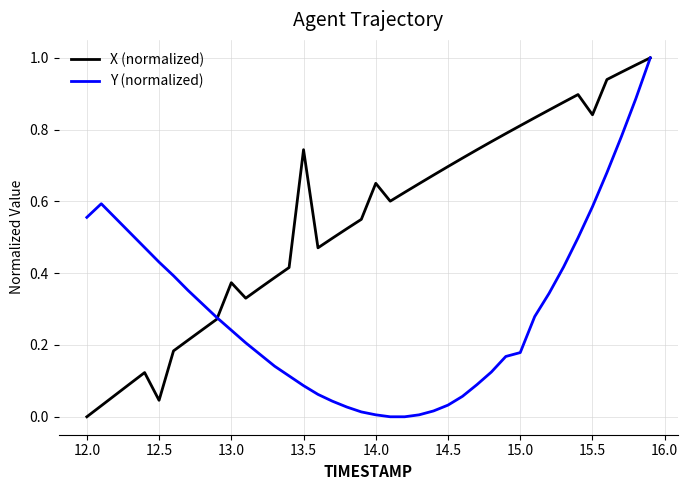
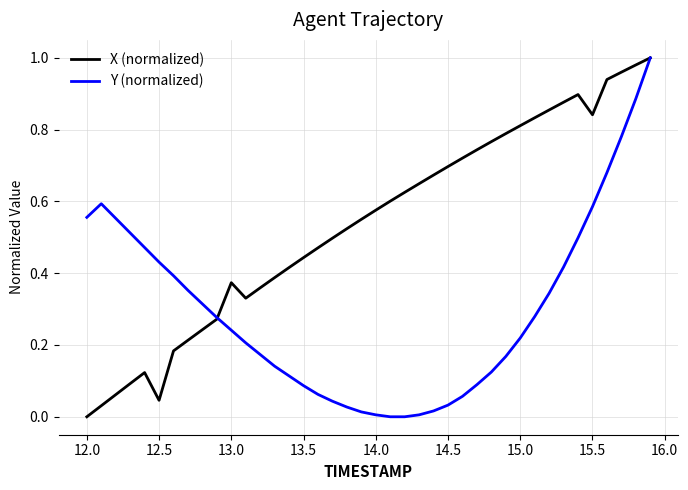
  {
    "X (normalized)": {
      "12.0": 0.00,
      "12.5": 0.05,
      "13.0": 0.37,
-     "13.5": 0.74,
-     "14.0": 0.65,
+     "13.5": 0.44,
+     "14.0": 0.58,
      "14.5": 0.70,
      "15.0": 0.81,
      "15.5": 0.84
    },
    "Y (normalized)": {
      "12.0": 0.56,
      "12.5": 0.43,
      "13.0": 0.24,
      "13.5": 0.09,
      "14.0": 0.01,
      "14.5": 0.03,
-     "15.0": 0.18,
+     "15.0": 0.22,
      "15.5": 0.59
    }
  }
